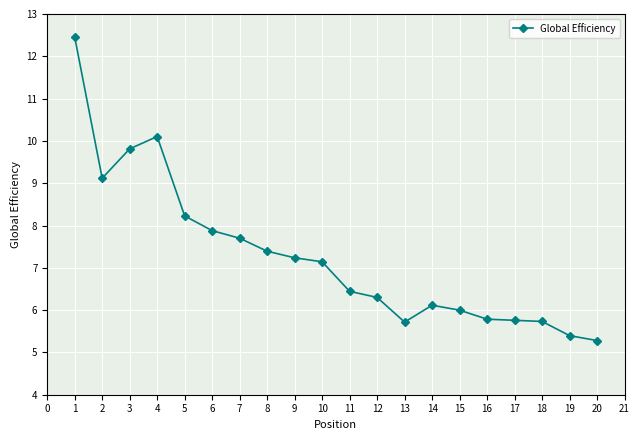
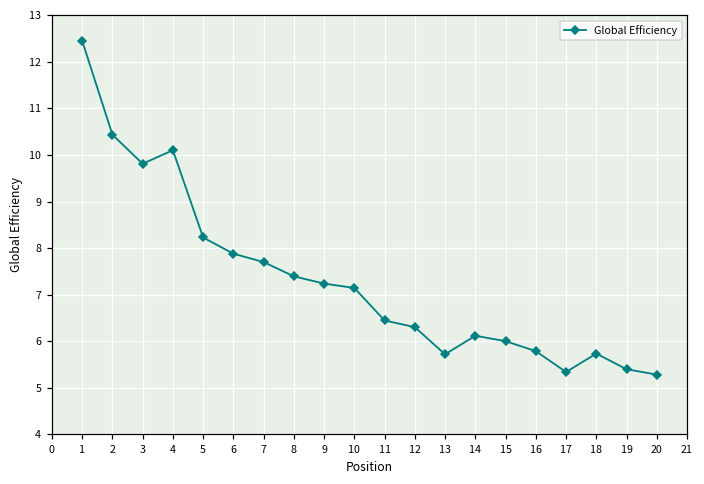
  {
    "1": 12.5,
-   "2": 9.1,
+   "2": 10.4,
    "3": 9.8,
    "4": 10.1,
    "5": 8.2,
    "6": 7.9,
    "7": 7.7,
    "8": 7.4,
    "9": 7.2,
    "10": 7.1,
    "11": 6.4,
    "12": 6.3,
    "13": 5.7,
    "14": 6.1,
    "15": 6.0,
    "16": 5.8,
-   "17": 5.8,
+   "17": 5.3,
    "18": 5.7,
    "19": 5.4,
    "20": 5.3
  }
